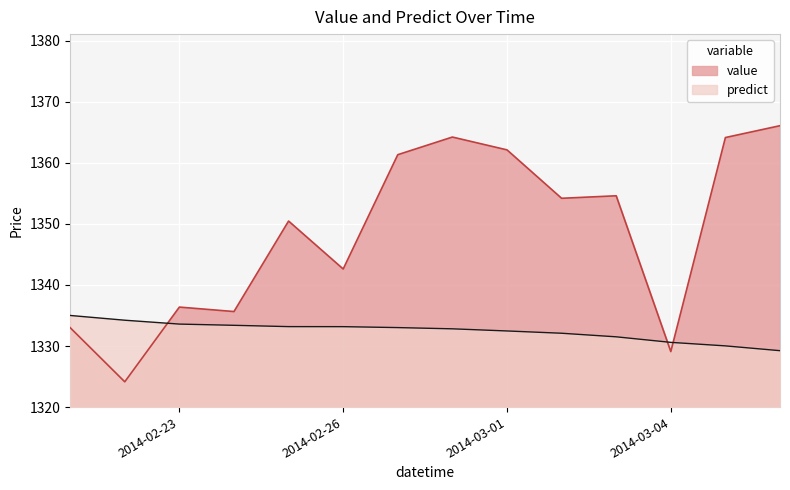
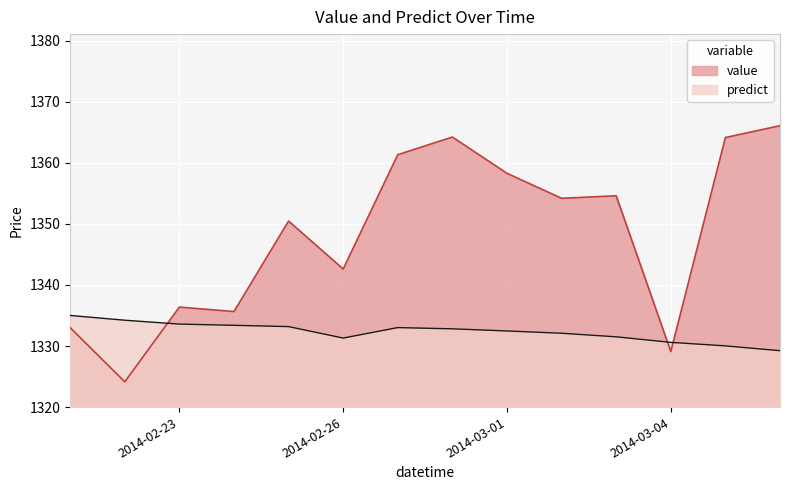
  {
    "value": {
      "2014-02-23": 1336,
      "2014-02-26": 1343,
-     "2014-03-01": 1362,
+     "2014-03-01": 1358,
      "2014-03-04": 1329
    },
    "predict": {
      "2014-02-23": 1334,
-     "2014-02-26": 1333,
+     "2014-02-26": 1331,
      "2014-03-01": 1332,
      "2014-03-04": 1331
    }
  }
